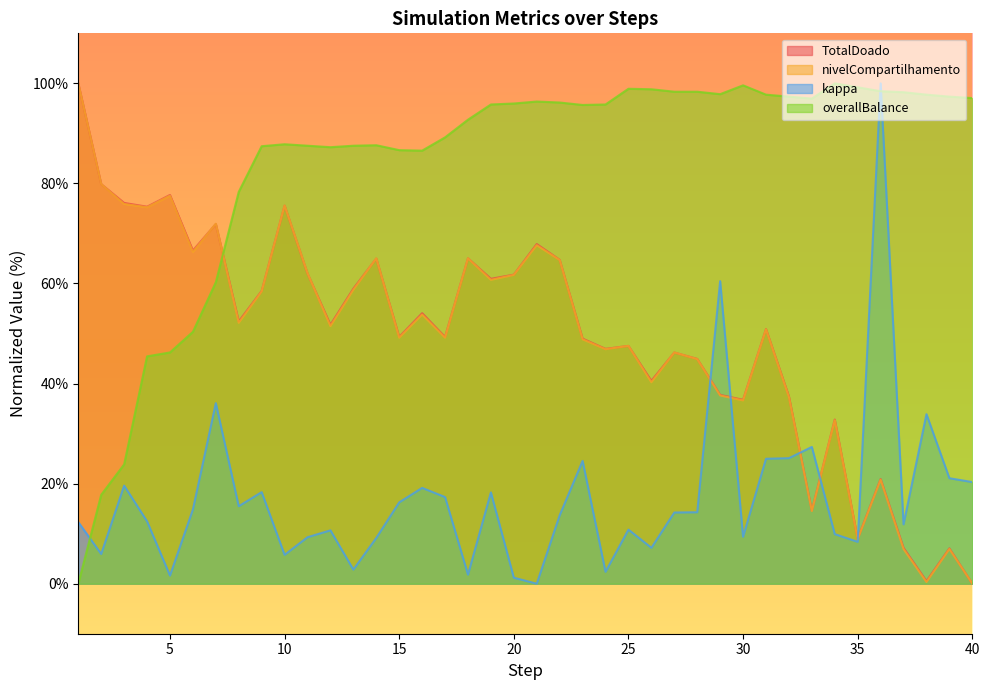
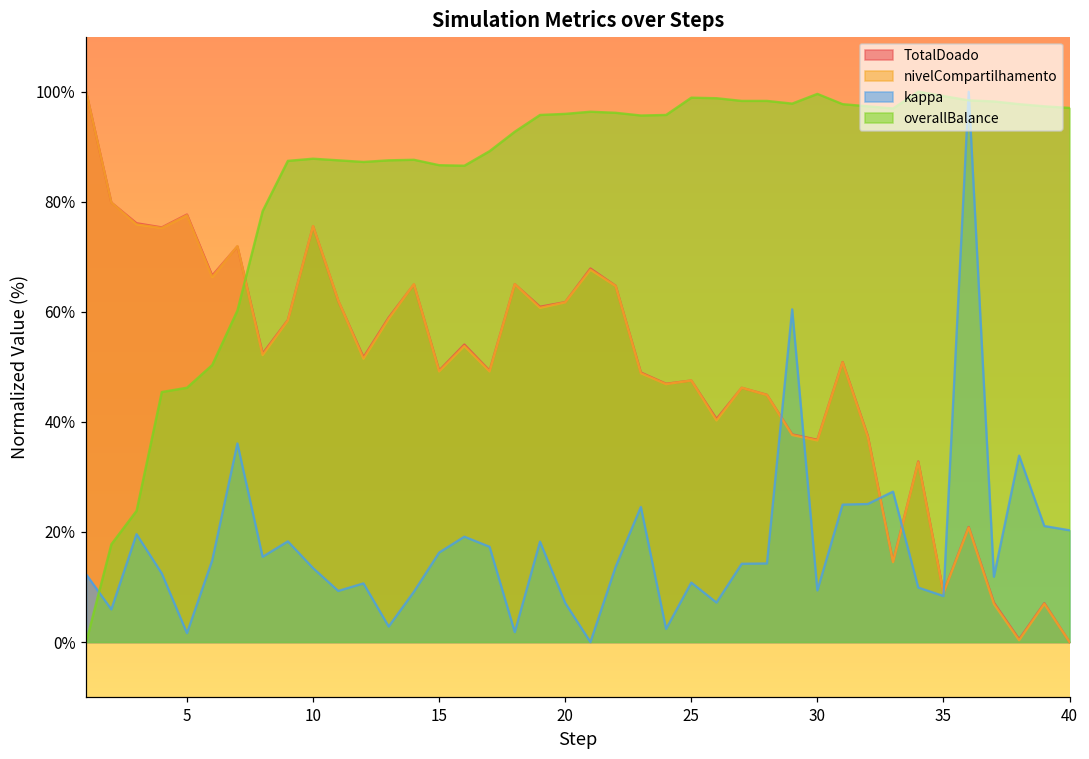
  {
    "kappa": {
      "5": "2%",
-     "10": "6%",
+     "10": "13%",
      "15": "16%",
-     "20": "1%",
+     "20": "7%",
      "25": "11%",
      "30": "9%",
      "35": "8%",
      "40": "20%"
    },
    "overallBalance": {
      "5": "46%",
      "10": "88%",
      "15": "87%",
      "20": "96%",
      "25": "99%",
      "30": "100%",
      "40": "97%"
    }
  }
